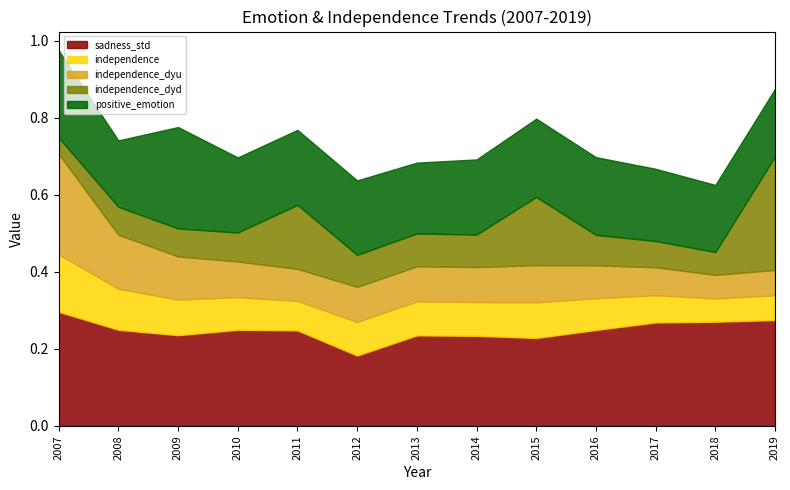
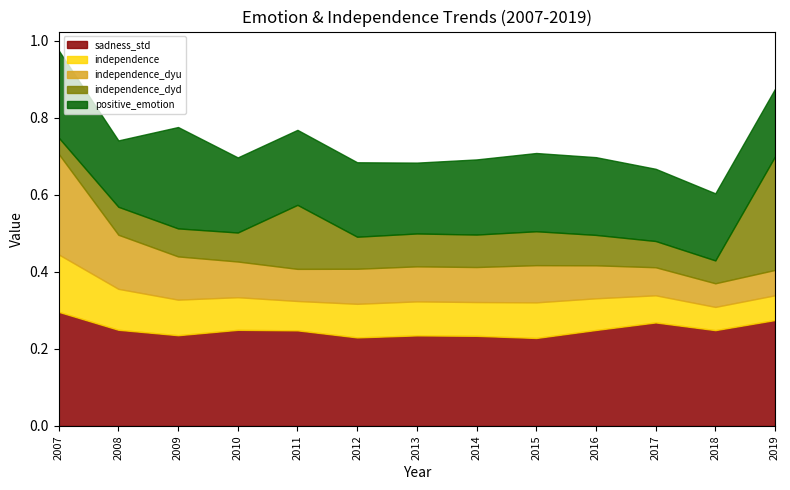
  {
    "sadness_std": {
      "2007": 0.30,
      "2008": 0.25,
      "2009": 0.24,
      "2010": 0.25,
      "2011": 0.25,
-     "2012": 0.18,
+     "2012": 0.23,
      "2013": 0.24,
      "2014": 0.23,
      "2015": 0.23,
      "2016": 0.25,
      "2017": 0.27,
-     "2018": 0.27,
+     "2018": 0.25,
      "2019": 0.28
    },
    "independence": {
      "2007": 0.15,
      "2008": 0.11,
      "2009": 0.09,
      "2010": 0.08,
      "2011": 0.08,
      "2012": 0.09,
      "2013": 0.09,
      "2014": 0.09,
      "2015": 0.09,
      "2016": 0.08,
      "2017": 0.07,
      "2018": 0.06,
      "2019": 0.06
    },
    "independence_dyu": {
      "2007": 0.26,
      "2008": 0.14,
      "2009": 0.11,
      "2010": 0.09,
      "2011": 0.08,
      "2012": 0.09,
      "2013": 0.09,
      "2014": 0.09,
      "2015": 0.10,
      "2016": 0.09,
      "2017": 0.07,
      "2018": 0.06,
      "2019": 0.07
    },
    "independence_dyd": {
      "2007": 0.04,
      "2008": 0.07,
      "2009": 0.07,
      "2010": 0.08,
      "2011": 0.17,
      "2012": 0.08,
      "2013": 0.09,
      "2014": 0.08,
-     "2015": 0.18,
+     "2015": 0.09,
      "2016": 0.08,
      "2017": 0.07,
      "2018": 0.06,
      "2019": 0.29
    },
    "positive_emotion": {
      "2007": 0.23,
      "2008": 0.17,
      "2009": 0.26,
      "2010": 0.20,
      "2011": 0.19,
      "2012": 0.19,
      "2013": 0.18,
      "2014": 0.20,
      "2015": 0.20,
      "2016": 0.20,
      "2017": 0.19,
      "2018": 0.17,
      "2019": 0.18
    }
  }
